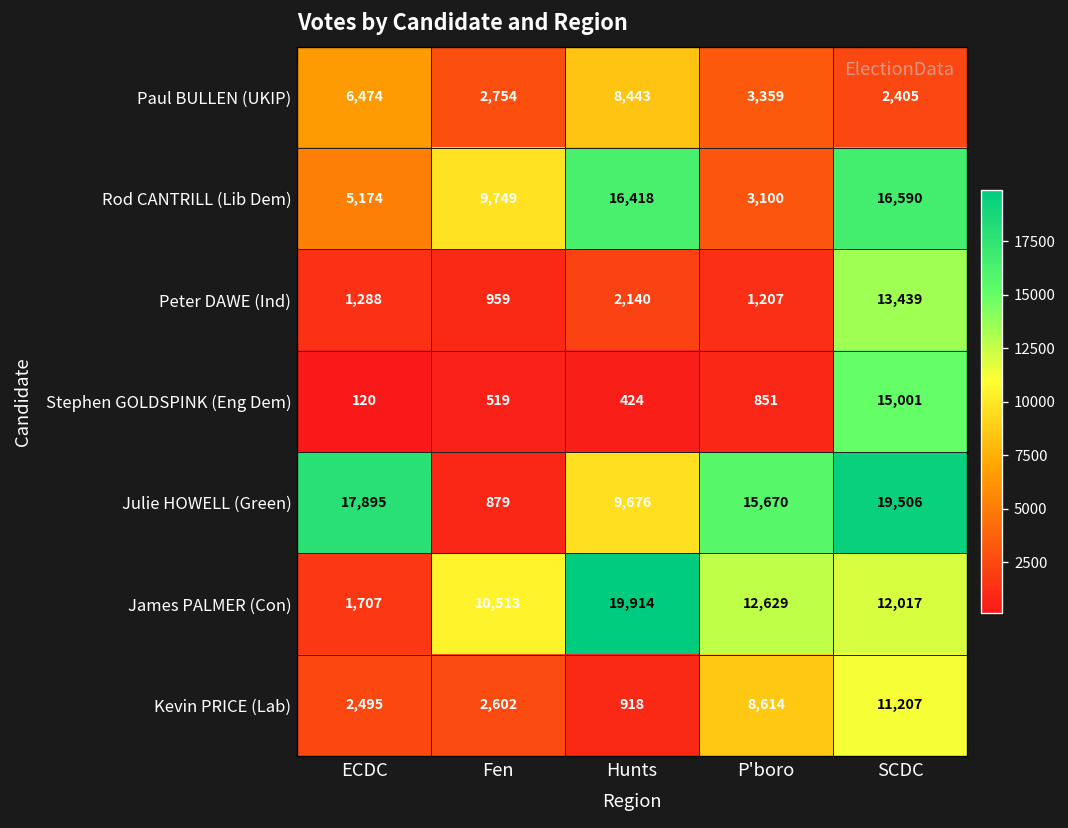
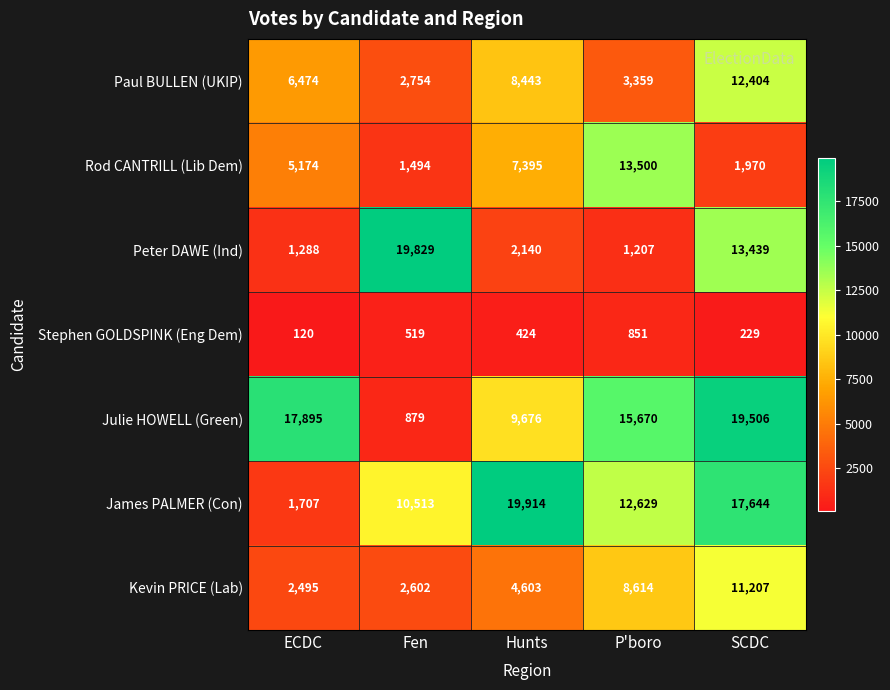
  {
    "Paul BULLEN (UKIP)": {
      "ECDC": "6,474",
      "Fen": "2,754",
      "Hunts": "8,443",
      "P'boro": "3,359",
-     "SCDC": "2,405"
+     "SCDC": "12,404"
    },
    "Rod CANTRILL (Lib Dem)": {
      "ECDC": "5,174",
-     "Fen": "9,749",
-     "Hunts": "16,418",
-     "P'boro": "3,100",
-     "SCDC": "16,590"
+     "Fen": "1,494",
+     "Hunts": "7,395",
+     "P'boro": "13,500",
+     "SCDC": "1,970"
    },
    "Peter DAWE (Ind)": {
      "ECDC": "1,288",
-     "Fen": "959",
+     "Fen": "19,829",
      "Hunts": "2,140",
      "P'boro": "1,207",
      "SCDC": "13,439"
    },
    "Stephen GOLDSPINK (Eng Dem)": {
      "ECDC": "120",
      "Fen": "519",
      "Hunts": "424",
      "P'boro": "851",
-     "SCDC": "15,001"
+     "SCDC": "229"
    },
    "Julie HOWELL (Green)": {
      "ECDC": "17,895",
      "Fen": "879",
      "Hunts": "9,676",
      "P'boro": "15,670",
      "SCDC": "19,506"
    },
    "James PALMER (Con)": {
      "ECDC": "1,707",
      "Fen": "10,513",
      "Hunts": "19,914",
      "P'boro": "12,629",
-     "SCDC": "12,017"
+     "SCDC": "17,644"
    },
    "Kevin PRICE (Lab)": {
      "ECDC": "2,495",
      "Fen": "2,602",
-     "Hunts": "918",
+     "Hunts": "4,603",
      "P'boro": "8,614",
      "SCDC": "11,207"
    }
  }
